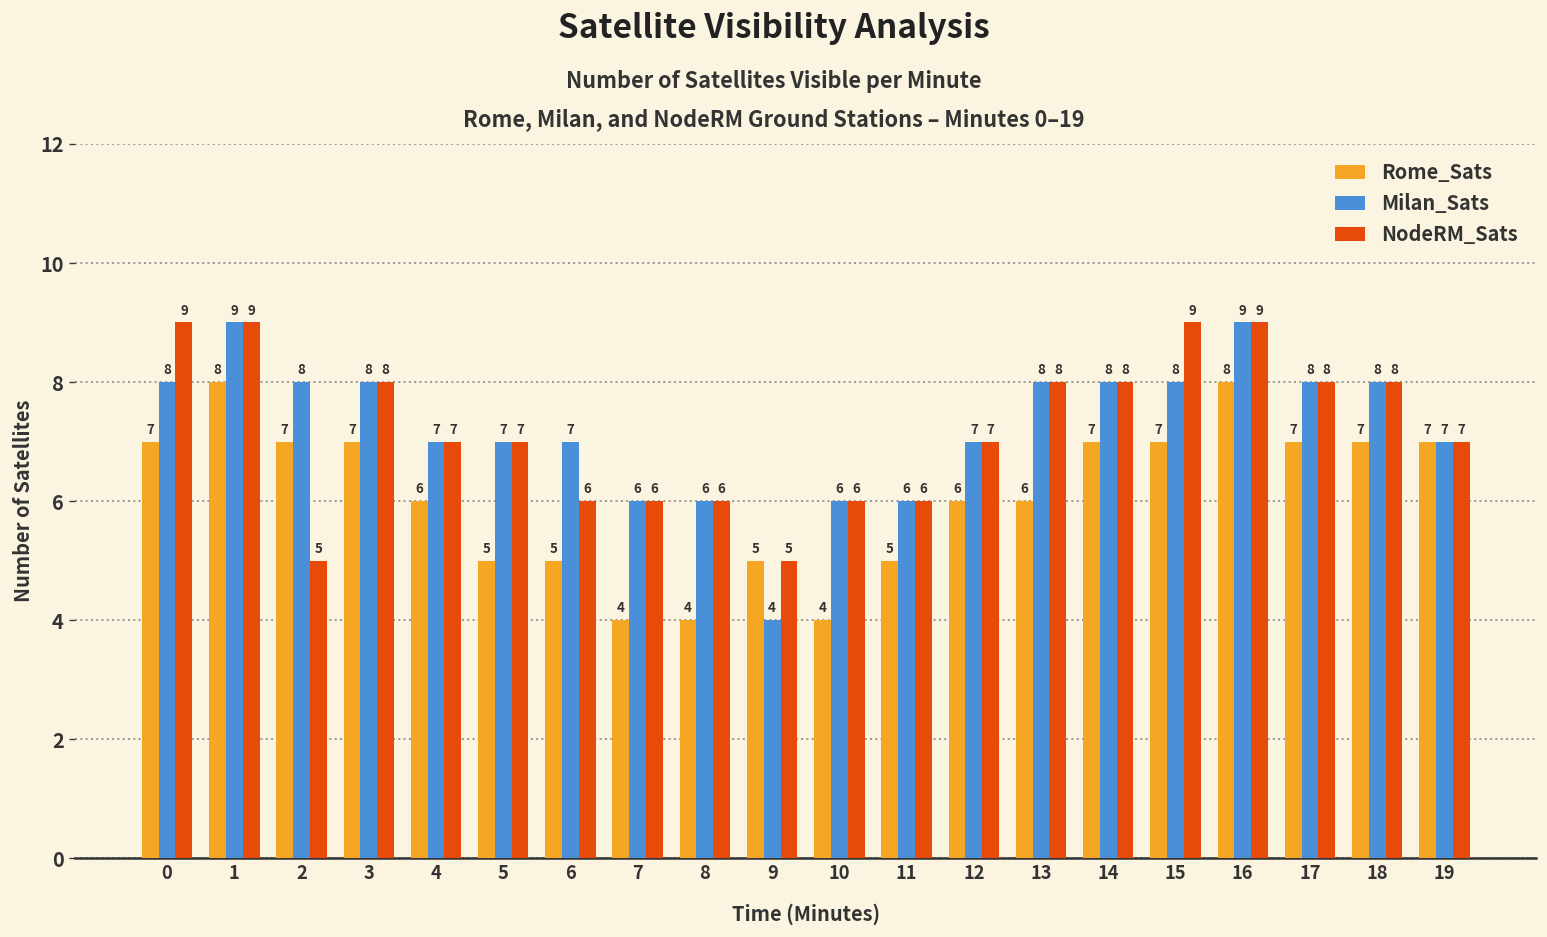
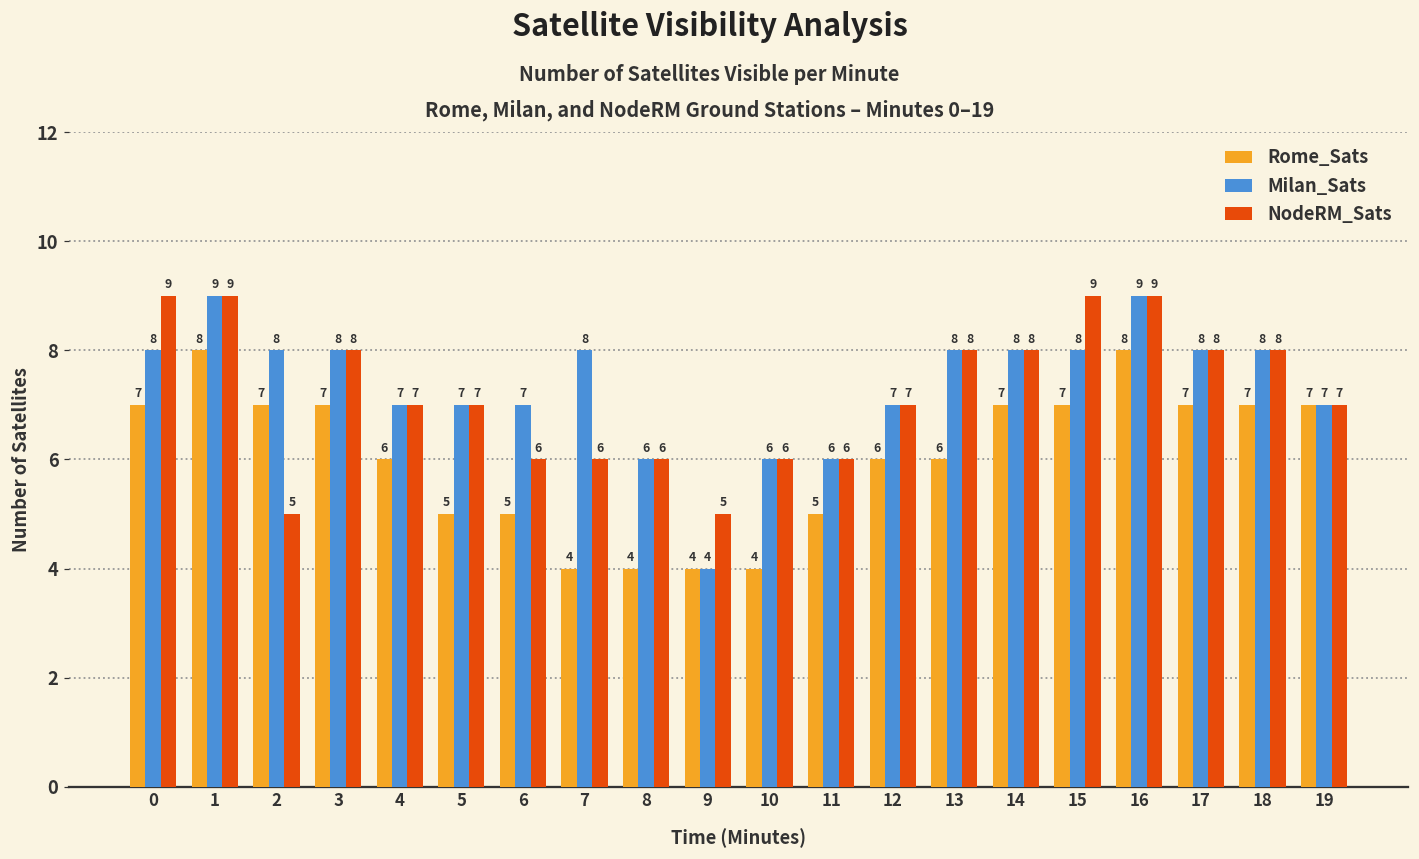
  {
    "Rome_Sats": {
      "0": 7,
      "1": 8,
      "2": 7,
      "3": 7,
      "4": 6,
      "5": 5,
      "6": 5,
      "7": 4,
      "8": 4,
-     "9": 5,
+     "9": 4,
      "10": 4,
      "11": 5,
      "12": 6,
      "13": 6,
      "14": 7,
      "15": 7,
      "16": 8,
      "17": 7,
      "18": 7,
      "19": 7
    },
    "Milan_Sats": {
      "0": 8,
      "1": 9,
      "2": 8,
      "3": 8,
      "4": 7,
      "5": 7,
      "6": 7,
-     "7": 6,
+     "7": 8,
      "8": 6,
      "9": 4,
      "10": 6,
      "11": 6,
      "12": 7,
      "13": 8,
      "14": 8,
      "15": 8,
      "16": 9,
      "17": 8,
      "18": 8,
      "19": 7
    },
    "NodeRM_Sats": {
      "0": 9,
      "1": 9,
      "2": 5,
      "3": 8,
      "4": 7,
      "5": 7,
      "6": 6,
      "7": 6,
      "8": 6,
      "9": 5,
      "10": 6,
      "11": 6,
      "12": 7,
      "13": 8,
      "14": 8,
      "15": 9,
      "16": 9,
      "17": 8,
      "18": 8,
      "19": 7
    }
  }
